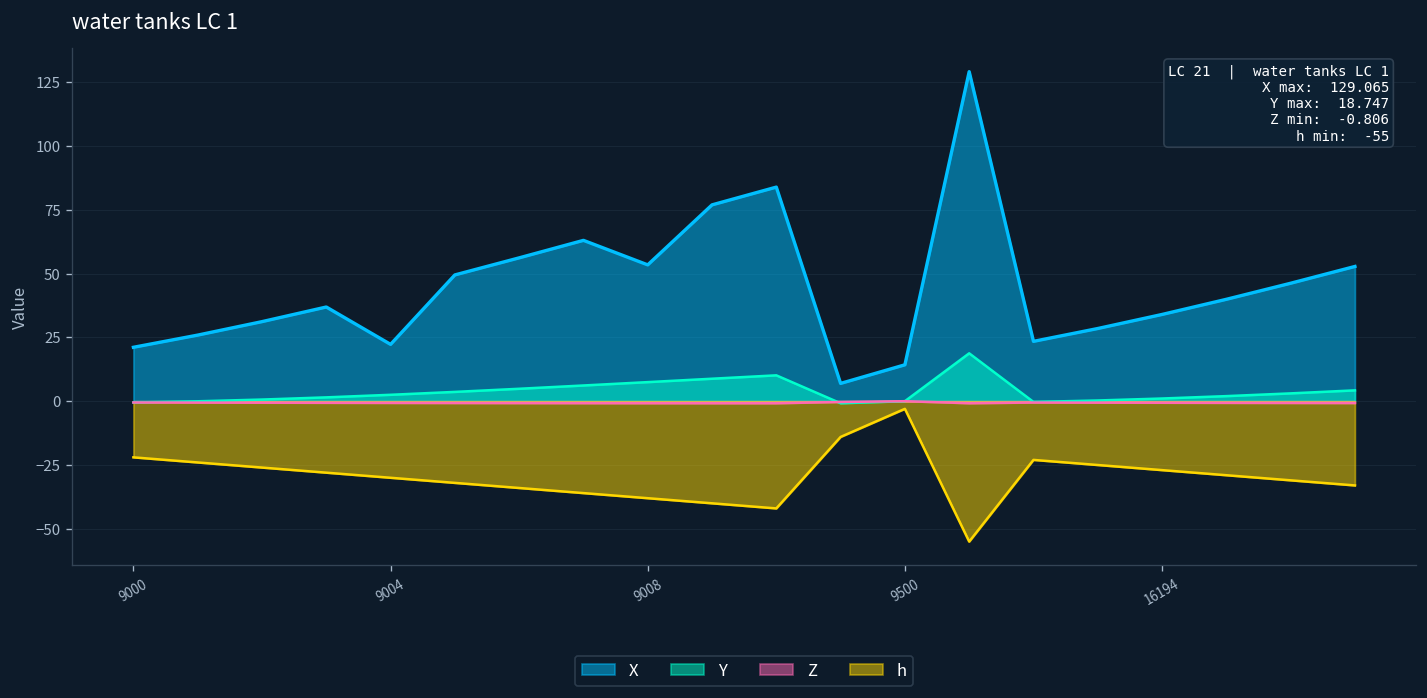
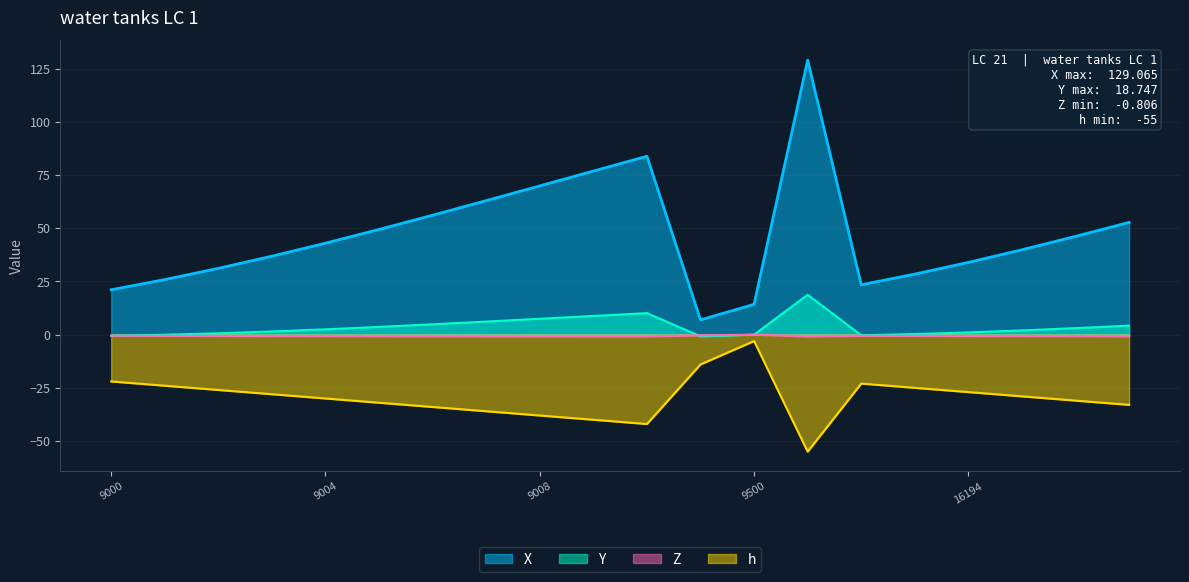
  {
    "X": {
      "9000": 21,
-     "9004": 22,
-     "9008": 53,
+     "9004": 43,
+     "9008": 70,
      "9500": 14,
      "16194": 34
    }
  }
